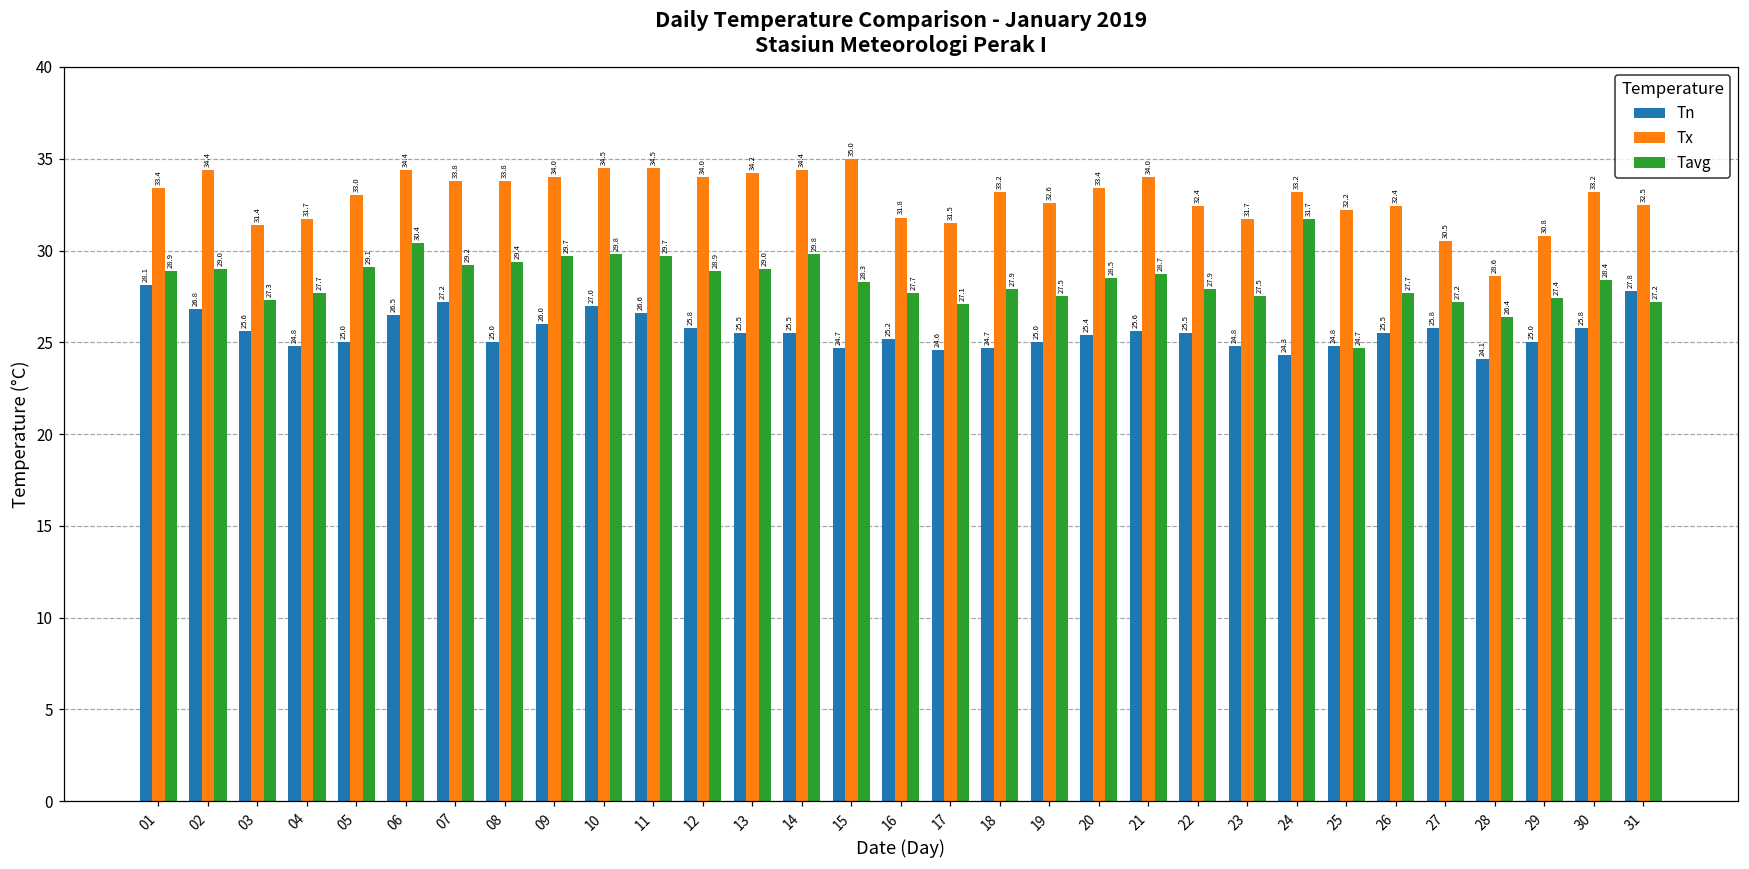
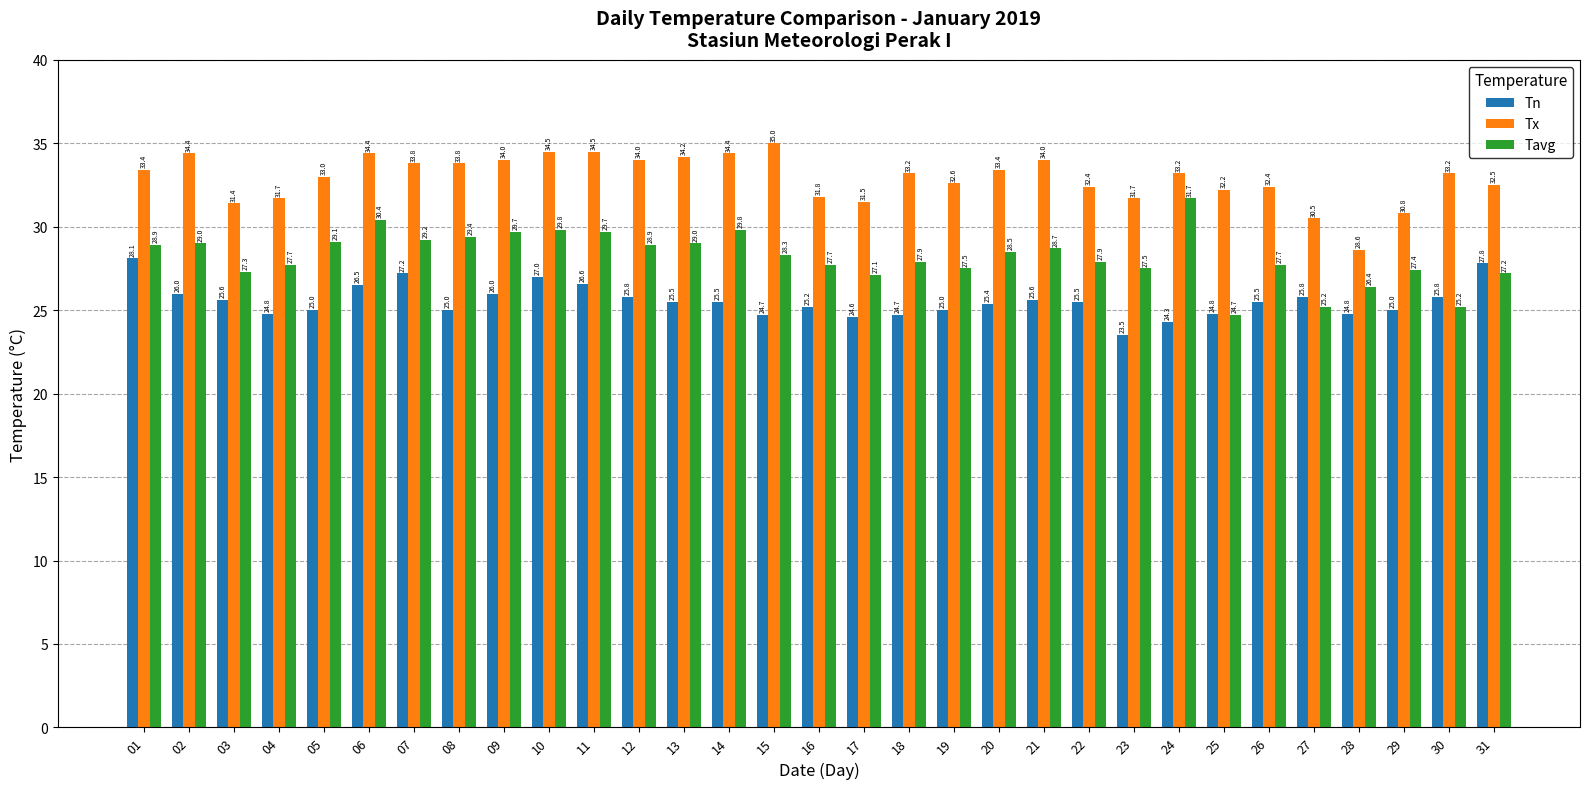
  {
    "Tn": {
      "01": 28.1,
-     "02": 26.8,
+     "02": 26.0,
      "03": 25.6,
      "04": 24.8,
      "05": 25.0,
      "06": 26.5,
      "07": 27.2,
      "08": 25.0,
      "09": 26.0,
      "10": 27.0,
      "11": 26.6,
      "12": 25.8,
      "13": 25.5,
      "14": 25.5,
      "15": 24.7,
      "16": 25.2,
      "17": 24.6,
      "18": 24.7,
      "19": 25.0,
      "20": 25.4,
      "21": 25.6,
      "22": 25.5,
-     "23": 24.8,
+     "23": 23.5,
      "24": 24.3,
      "25": 24.8,
      "26": 25.5,
      "27": 25.8,
-     "28": 24.1,
+     "28": 24.8,
      "29": 25.0,
      "30": 25.8,
      "31": 27.8
    },
    "Tx": {
      "01": 33.4,
      "02": 34.4,
      "03": 31.4,
      "04": 31.7,
      "05": 33.0,
      "06": 34.4,
      "07": 33.8,
      "08": 33.8,
      "09": 34.0,
      "10": 34.5,
      "11": 34.5,
      "12": 34.0,
      "13": 34.2,
      "14": 34.4,
      "15": 35.0,
      "16": 31.8,
      "17": 31.5,
      "18": 33.2,
      "19": 32.6,
      "20": 33.4,
      "21": 34.0,
      "22": 32.4,
      "23": 31.7,
      "24": 33.2,
      "25": 32.2,
      "26": 32.4,
      "27": 30.5,
      "28": 28.6,
      "29": 30.8,
      "30": 33.2,
      "31": 32.5
    },
    "Tavg": {
      "01": 28.9,
      "02": 29.0,
      "03": 27.3,
      "04": 27.7,
      "05": 29.1,
      "06": 30.4,
      "07": 29.2,
      "08": 29.4,
      "09": 29.7,
      "10": 29.8,
      "11": 29.7,
      "12": 28.9,
      "13": 29.0,
      "14": 29.8,
      "15": 28.3,
      "16": 27.7,
      "17": 27.1,
      "18": 27.9,
      "19": 27.5,
      "20": 28.5,
      "21": 28.7,
      "22": 27.9,
      "23": 27.5,
      "24": 31.7,
      "25": 24.7,
      "26": 27.7,
-     "27": 27.2,
+     "27": 25.2,
      "28": 26.4,
      "29": 27.4,
-     "30": 28.4,
+     "30": 25.2,
      "31": 27.2
    }
  }
